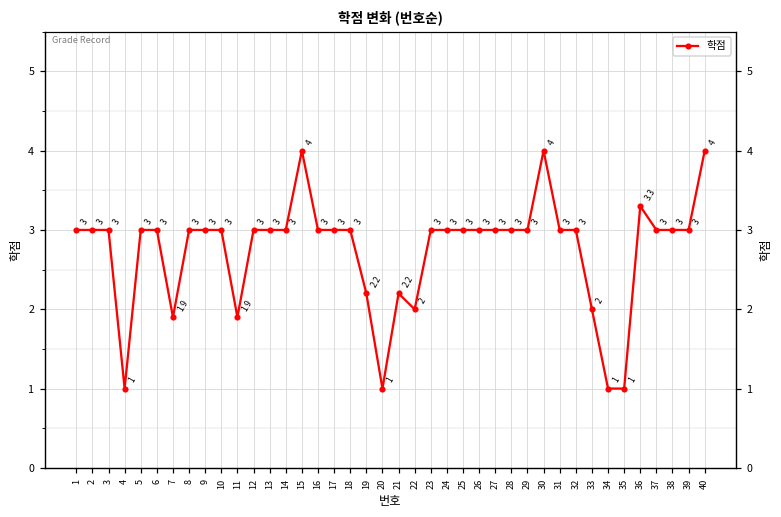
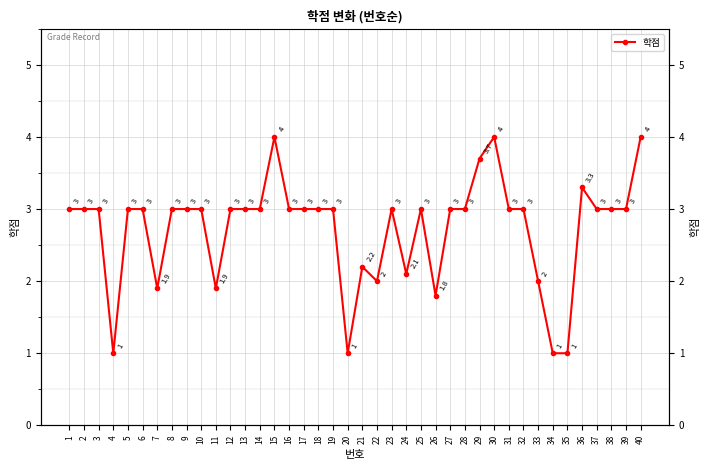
  {
    "1": 3,
    "2": 3,
    "3": 3,
    "4": 1,
    "5": 3,
    "6": 3,
    "7": 1.9,
    "8": 3,
    "9": 3,
    "10": 3,
    "11": 1.9,
    "12": 3,
    "13": 3,
    "14": 3,
    "15": 4,
    "16": 3,
    "17": 3,
    "18": 3,
-   "19": 2.2,
+   "19": 3,
    "20": 1,
    "21": 2.2,
    "22": 2,
    "23": 3,
-   "24": 3,
+   "24": 2.1,
    "25": 3,
-   "26": 3,
+   "26": 1.8,
    "27": 3,
    "28": 3,
-   "29": 3,
+   "29": 3.7,
    "30": 4,
    "31": 3,
    "32": 3,
    "33": 2,
    "34": 1,
    "35": 1,
    "36": 3.3,
    "37": 3,
    "38": 3,
    "39": 3,
    "40": 4
  }
